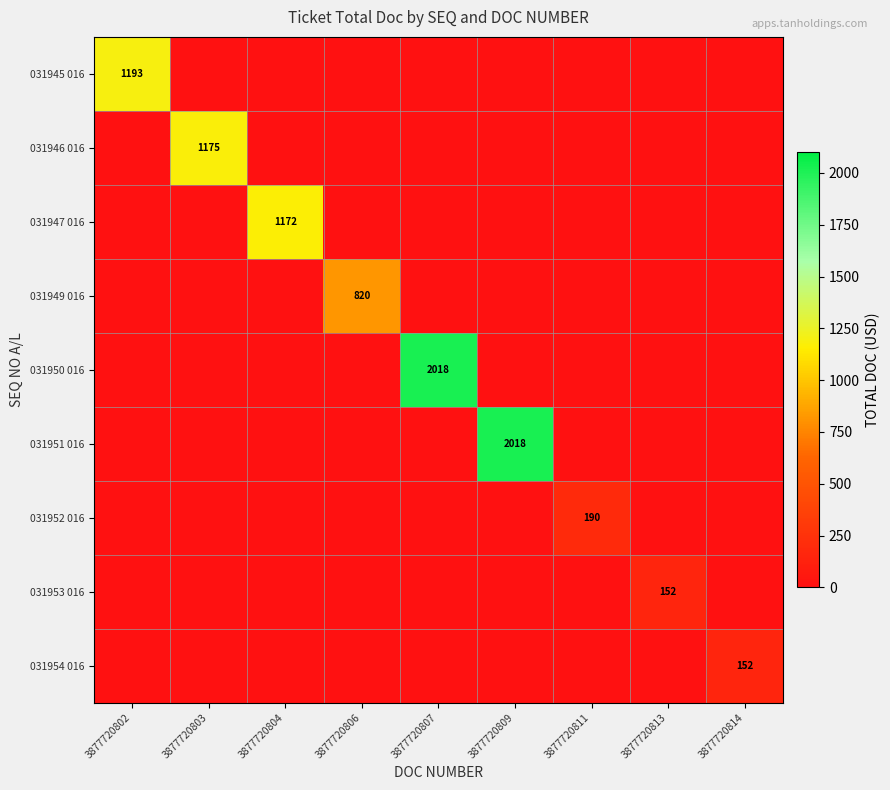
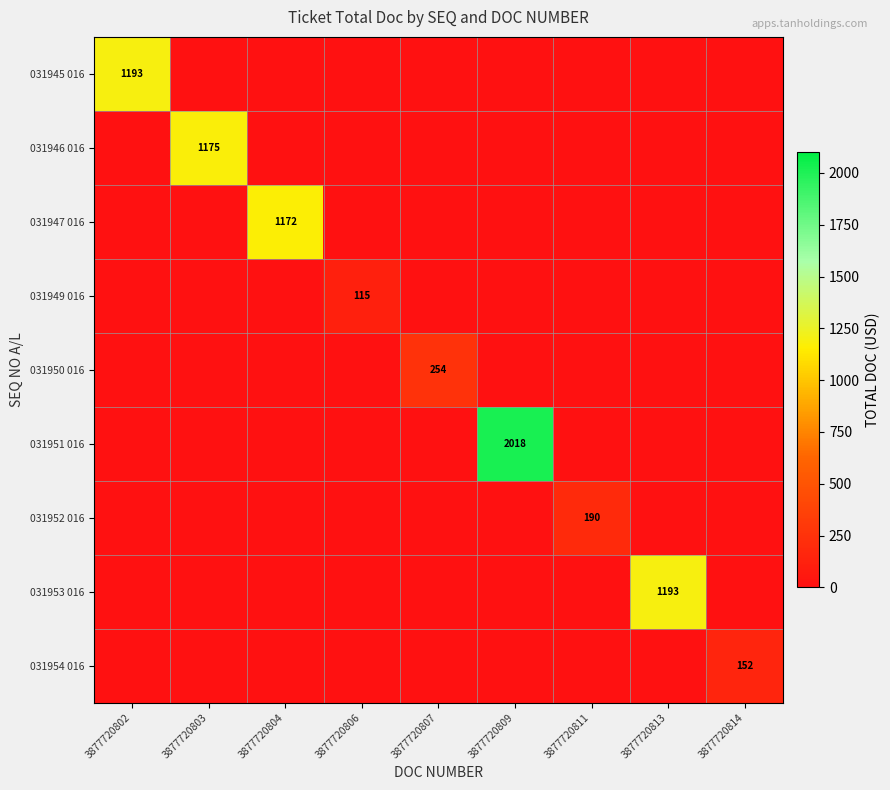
  {
    "031945 016": {
      "3877720802": 1193
    },
    "031946 016": {
      "3877720803": 1175
    },
    "031947 016": {
      "3877720804": 1172
    },
    "031949 016": {
-     "3877720806": 820
+     "3877720806": 115
    },
    "031950 016": {
-     "3877720807": 2018
+     "3877720807": 254
    },
    "031951 016": {
      "3877720809": 2018
    },
    "031952 016": {
      "3877720811": 190
    },
    "031953 016": {
-     "3877720813": 152
+     "3877720813": 1193
    },
    "031954 016": {
      "3877720814": 152
    }
  }
